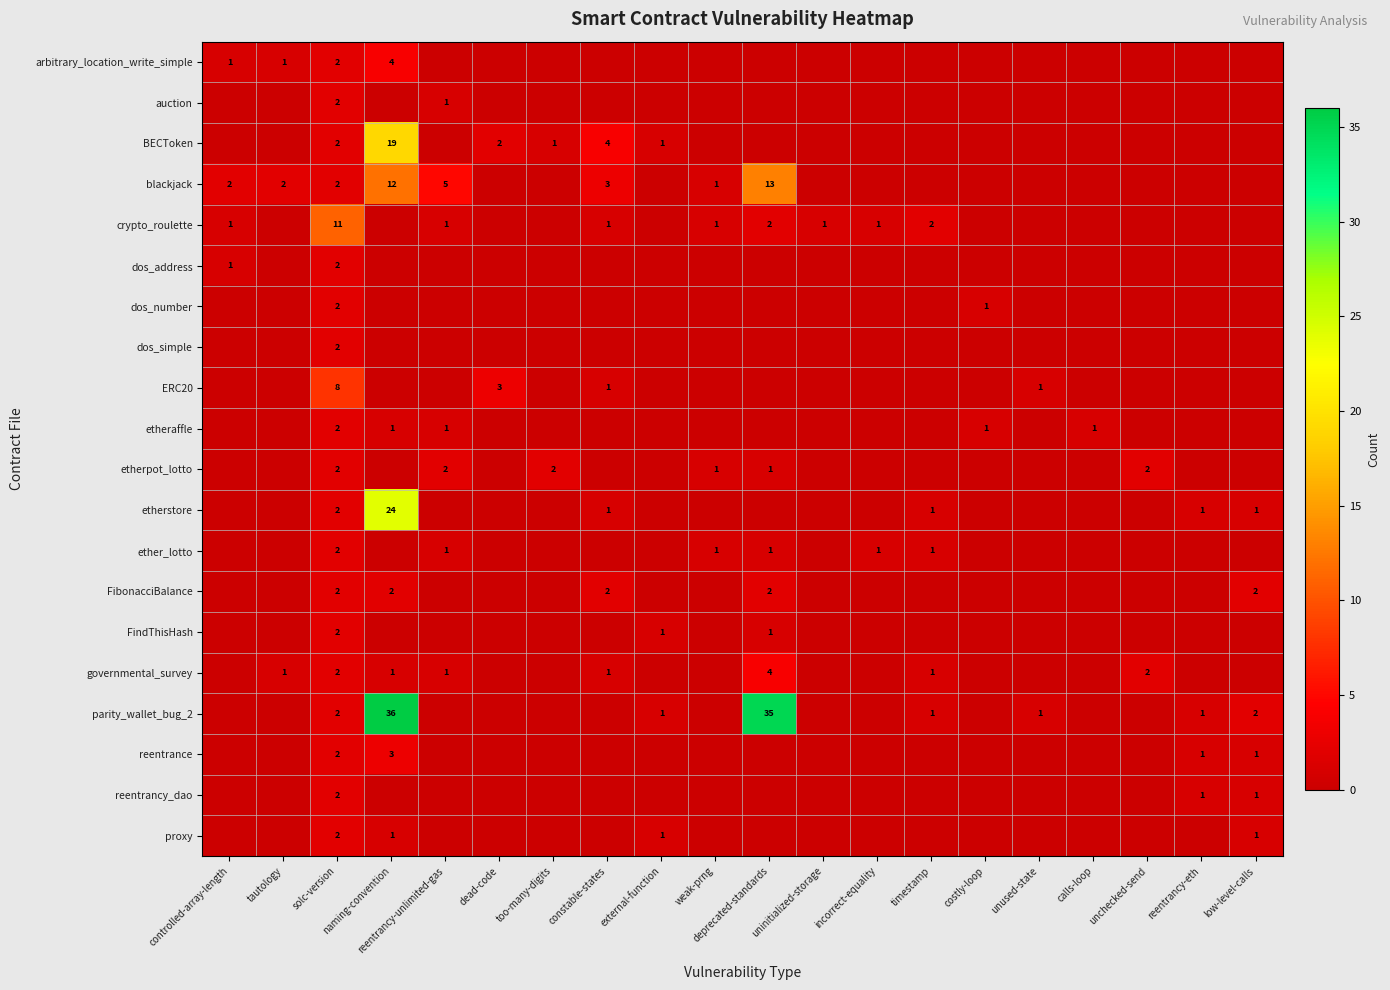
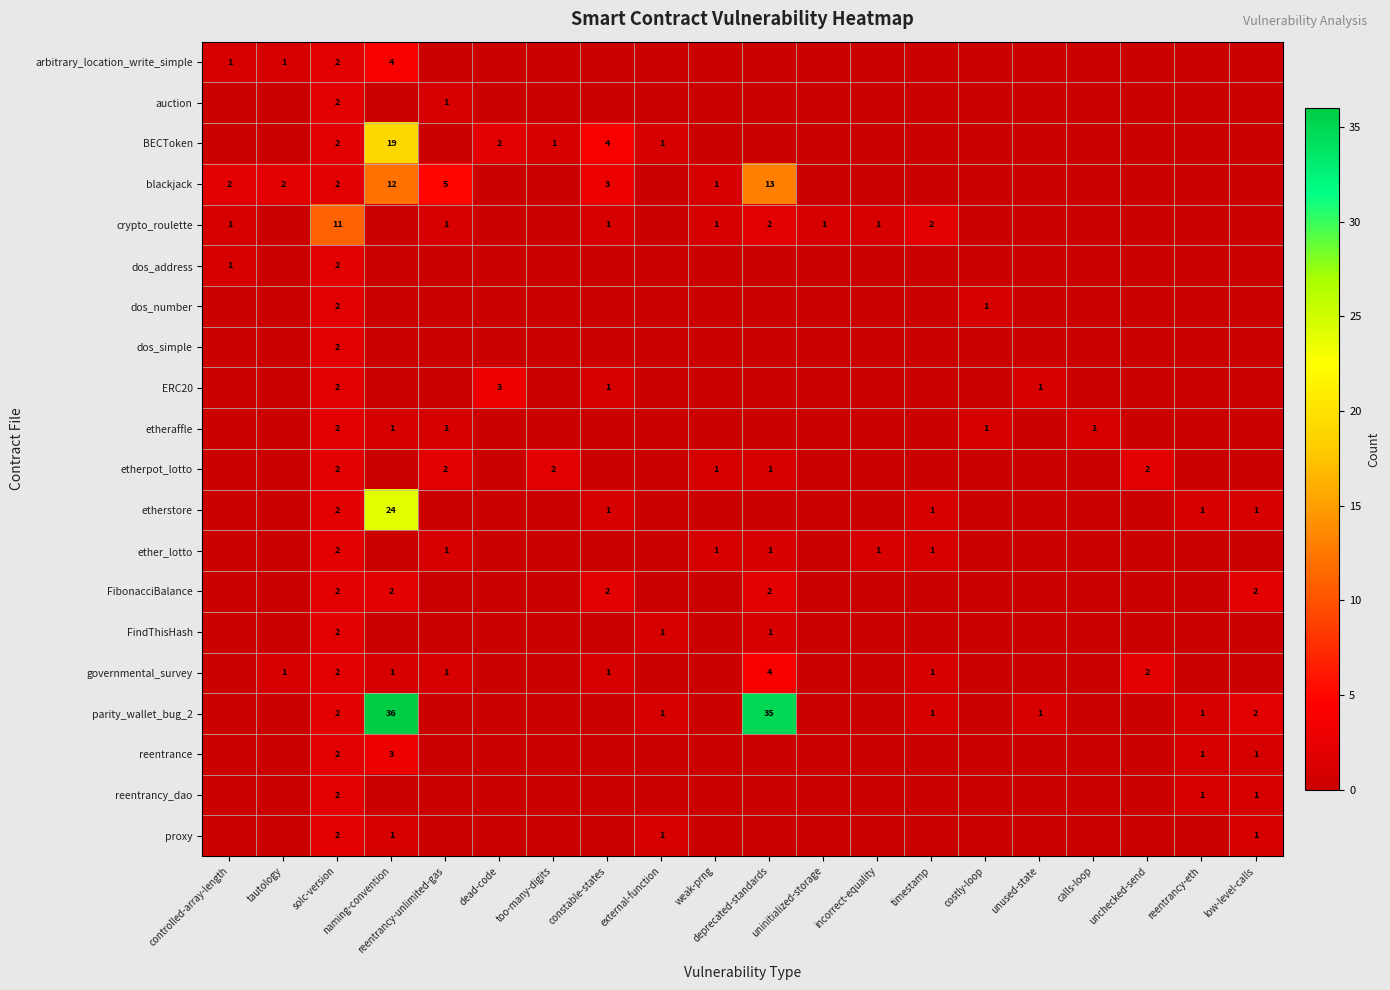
  {
    "arbitrary_location_write_simple": {
      "controlled-array-length": 1,
      "tautology": 1,
      "solc-version": 2,
      "naming-convention": 4
    },
    "auction": {
      "solc-version": 2,
      "reentrancy-unlimited-gas": 1
    },
    "BECToken": {
      "solc-version": 2,
      "naming-convention": 19,
      "dead-code": 2,
      "too-many-digits": 1,
      "constable-states": 4,
      "external-function": 1
    },
    "blackjack": {
      "controlled-array-length": 2,
      "tautology": 2,
      "solc-version": 2,
      "naming-convention": 12,
      "reentrancy-unlimited-gas": 5,
      "constable-states": 3,
      "weak-prng": 1,
      "deprecated-standards": 13
    },
    "crypto_roulette": {
      "controlled-array-length": 1,
      "solc-version": 11,
      "reentrancy-unlimited-gas": 1,
      "constable-states": 1,
      "weak-prng": 1,
      "deprecated-standards": 2,
      "uninitialized-storage": 1,
      "incorrect-equality": 1,
      "timestamp": 2
    },
    "dos_address": {
      "controlled-array-length": 1,
      "solc-version": 2
    },
    "dos_number": {
      "solc-version": 2,
      "costly-loop": 1
    },
    "dos_simple": {
      "solc-version": 2
    },
    "ERC20": {
-     "solc-version": 8,
+     "solc-version": 2,
      "dead-code": 3,
      "constable-states": 1,
      "unused-state": 1
    },
    "etheraffle": {
      "solc-version": 2,
      "naming-convention": 1,
      "reentrancy-unlimited-gas": 1,
      "costly-loop": 1,
      "calls-loop": 1
    },
    "etherpot_lotto": {
      "solc-version": 2,
      "reentrancy-unlimited-gas": 2,
      "too-many-digits": 2,
      "weak-prng": 1,
      "deprecated-standards": 1,
      "unchecked-send": 2
    },
    "etherstore": {
      "solc-version": 2,
      "naming-convention": 24,
      "constable-states": 1,
      "timestamp": 1,
      "reentrancy-eth": 1,
      "low-level-calls": 1
    },
    "ether_lotto": {
      "solc-version": 2,
      "reentrancy-unlimited-gas": 1,
      "weak-prng": 1,
      "deprecated-standards": 1,
      "incorrect-equality": 1,
      "timestamp": 1
    },
    "FibonacciBalance": {
      "solc-version": 2,
      "naming-convention": 2,
      "constable-states": 2,
      "deprecated-standards": 2,
      "low-level-calls": 2
    },
    "FindThisHash": {
      "solc-version": 2,
      "external-function": 1,
      "deprecated-standards": 1
    },
    "governmental_survey": {
      "tautology": 1,
      "solc-version": 2,
      "naming-convention": 1,
      "reentrancy-unlimited-gas": 1,
      "constable-states": 1,
      "deprecated-standards": 4,
      "timestamp": 1,
      "unchecked-send": 2
    },
    "parity_wallet_bug_2": {
      "solc-version": 2,
      "naming-convention": 36,
      "external-function": 1,
      "deprecated-standards": 35,
      "timestamp": 1,
      "unused-state": 1,
      "reentrancy-eth": 1,
      "low-level-calls": 2
    },
    "reentrance": {
      "solc-version": 2,
      "naming-convention": 3,
      "reentrancy-eth": 1,
      "low-level-calls": 1
    },
    "reentrancy_dao": {
      "solc-version": 2,
      "reentrancy-eth": 1,
      "low-level-calls": 1
    },
    "proxy": {
      "solc-version": 2,
      "naming-convention": 1,
      "external-function": 1,
      "low-level-calls": 1
    }
  }
